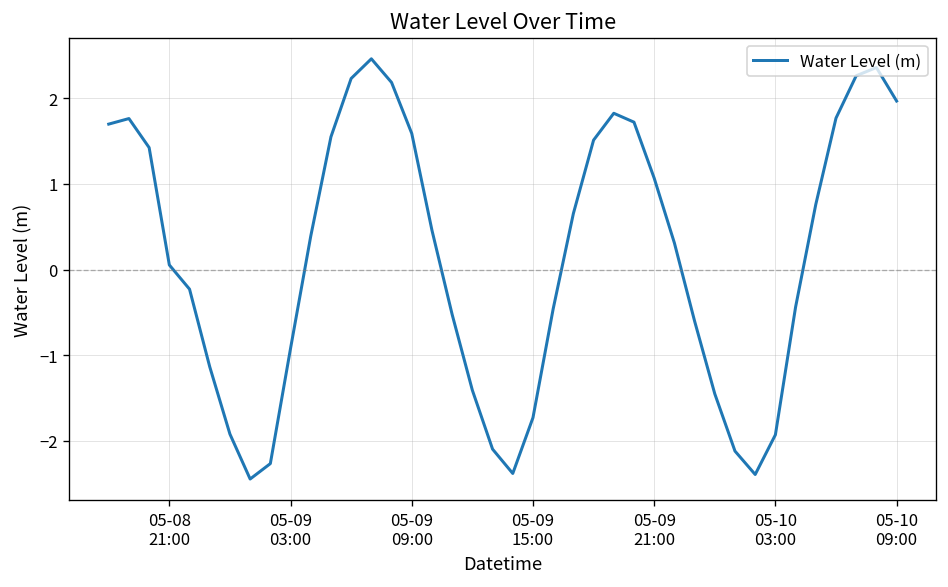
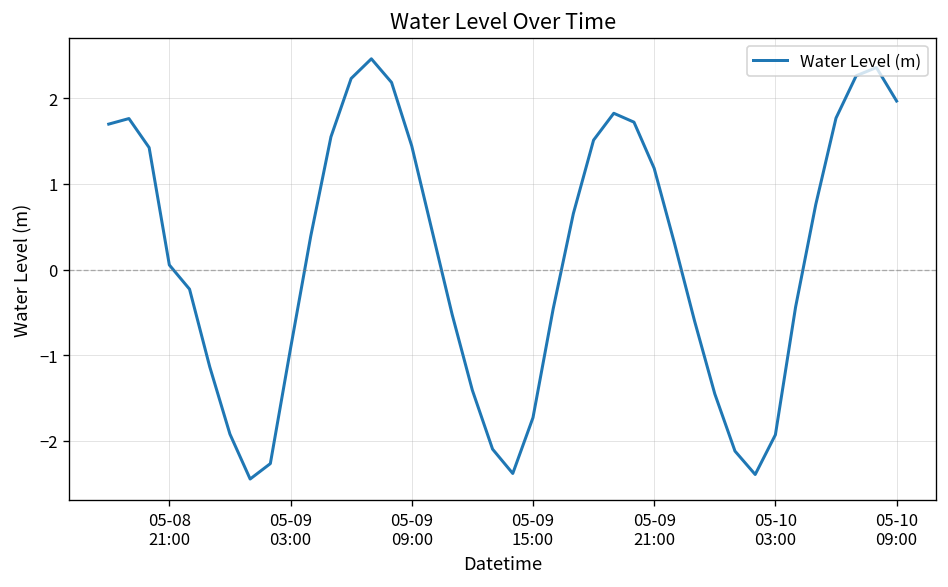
  {
    "05-08 21:00": 0.1,
    "05-09 03:00": -0.9,
-   "05-09 09:00": 1.6,
+   "05-09 09:00": 1.4,
    "05-09 15:00": -1.7,
-   "05-09 21:00": 1.1,
+   "05-09 21:00": 1.2,
    "05-10 03:00": -1.9,
    "05-10 09:00": 2.0
  }
